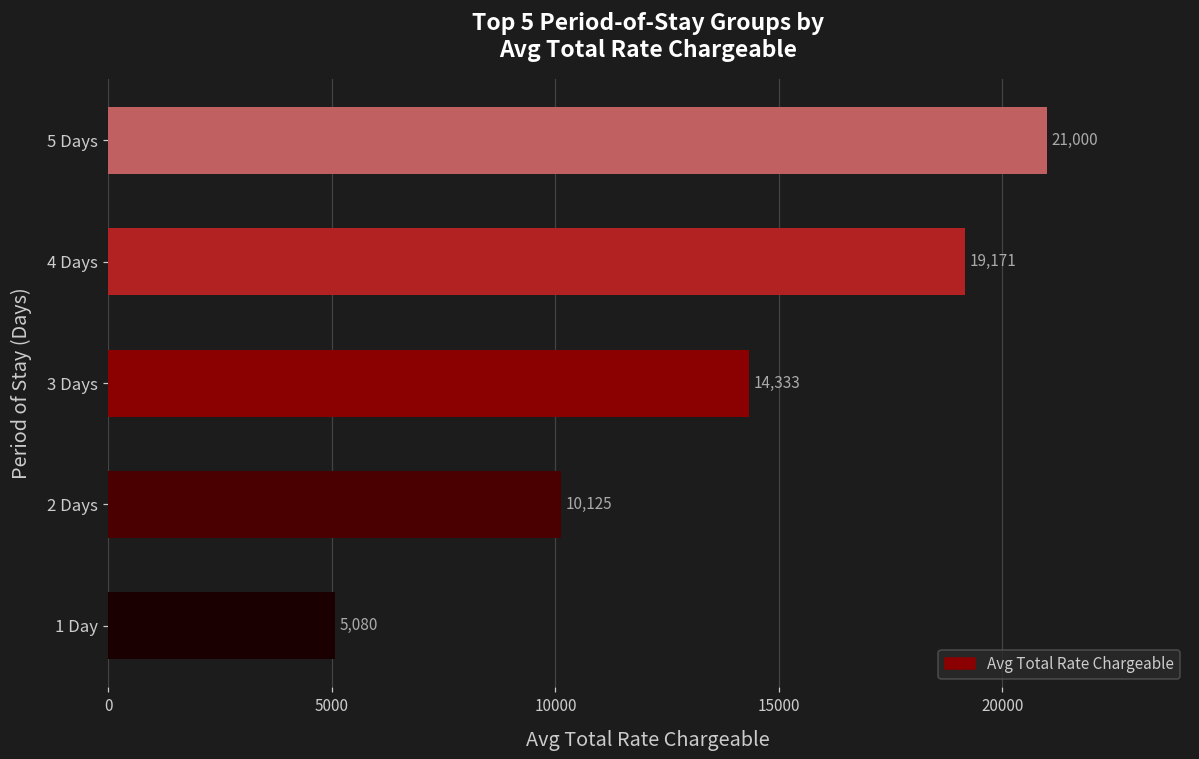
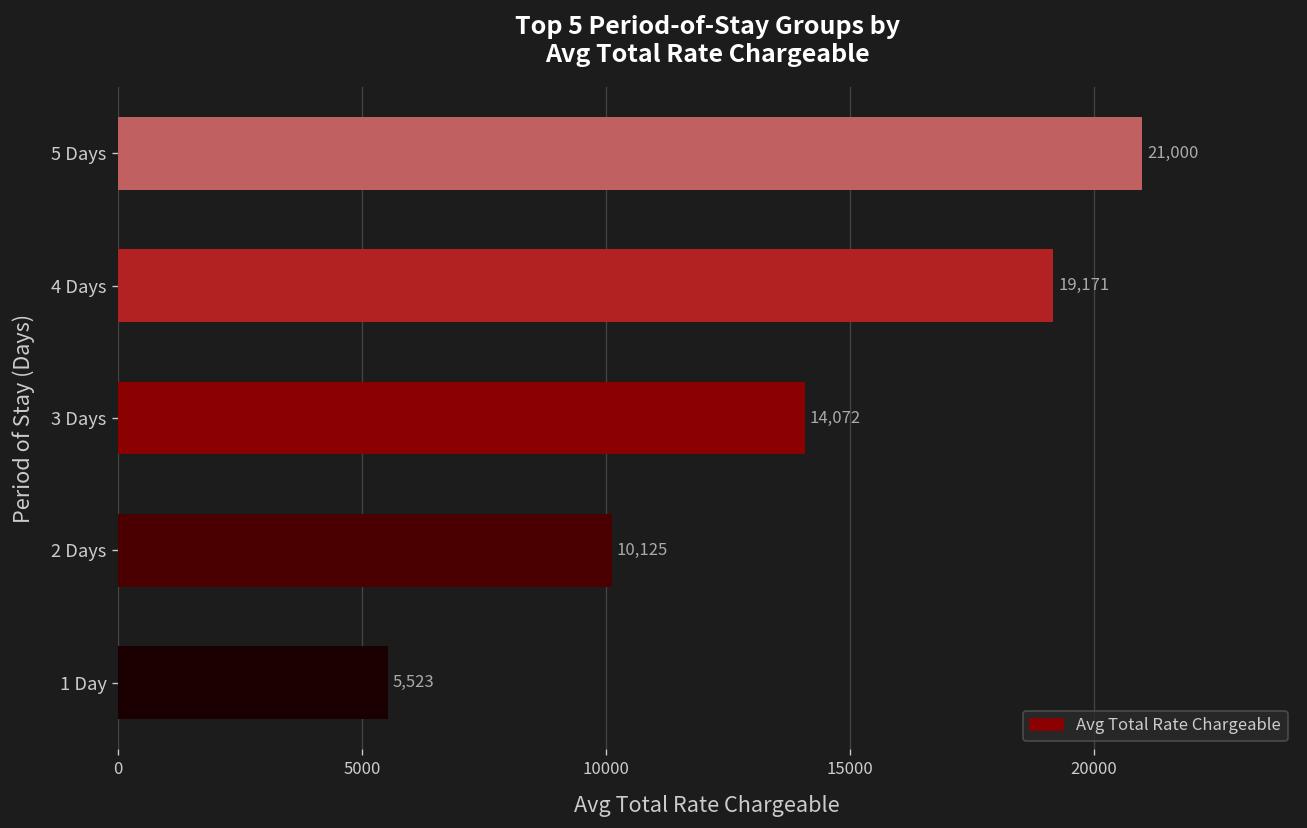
  {
    "5 Days": "21,000",
    "4 Days": "19,171",
-   "3 Days": "14,333",
+   "3 Days": "14,072",
    "2 Days": "10,125",
-   "1 Day": "5,080"
+   "1 Day": "5,523"
  }
